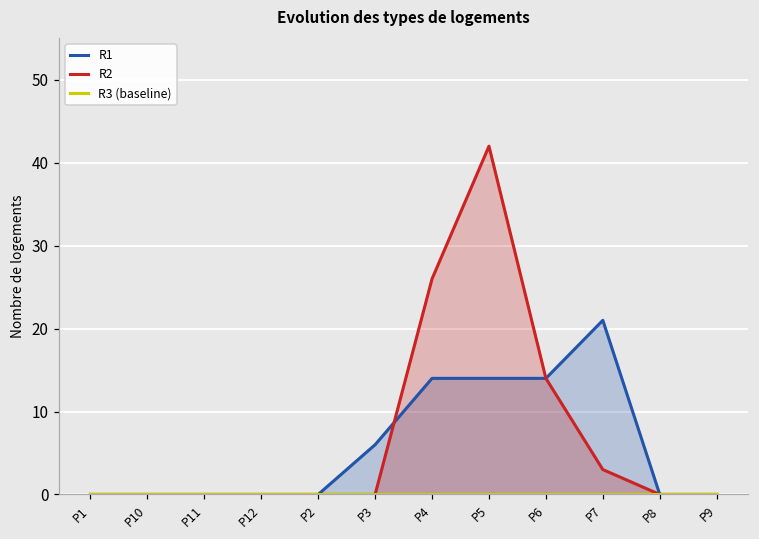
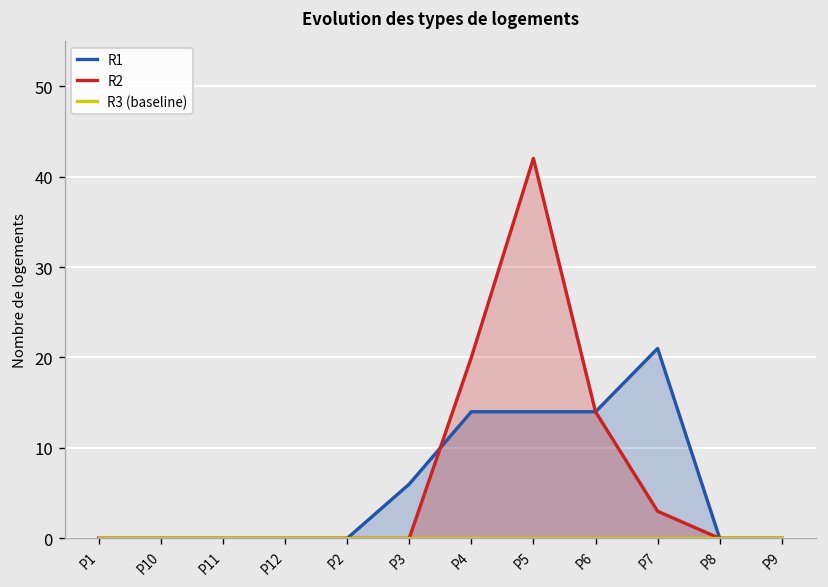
  {
    "R1": {
      "P3": 6,
      "P4": 14,
      "P5": 14,
      "P7": 21
    },
    "R2": {
-     "P4": 26,
+     "P4": 20,
      "P5": 42,
      "P7": 3
    },
    "R3 (baseline)": {
      "P4": 0,
      "P5": 0,
      "P6": 0,
      "P7": 0
    }
  }
